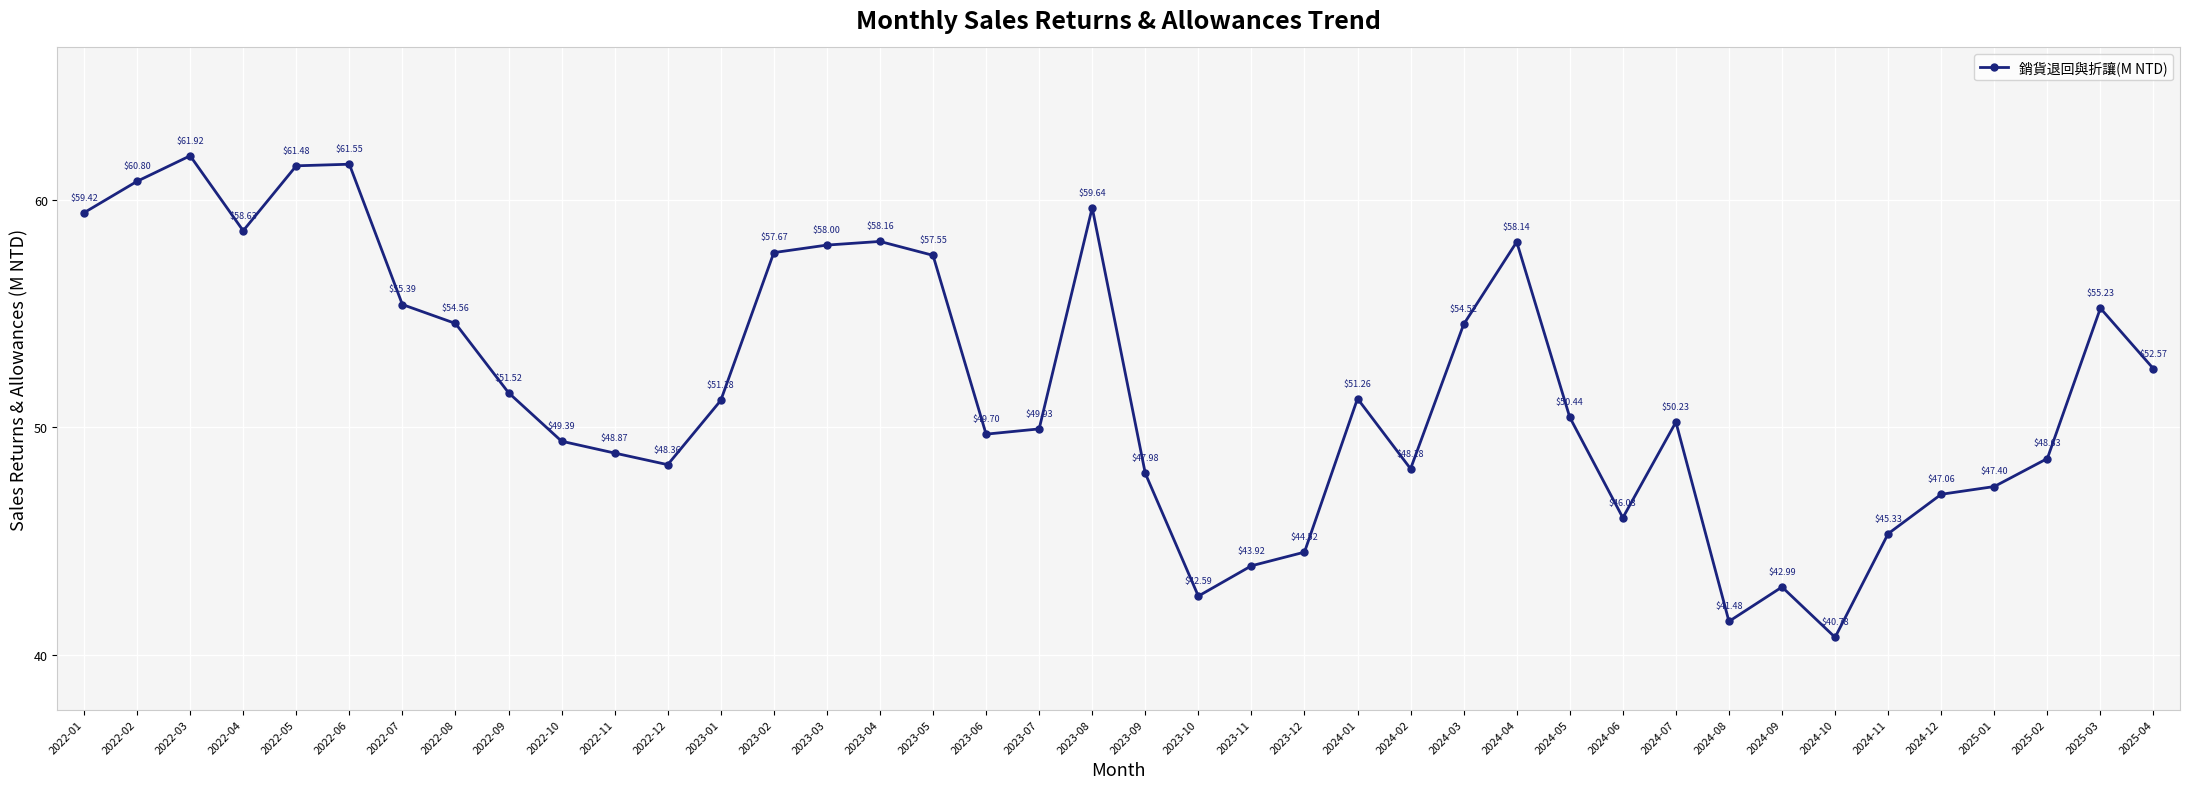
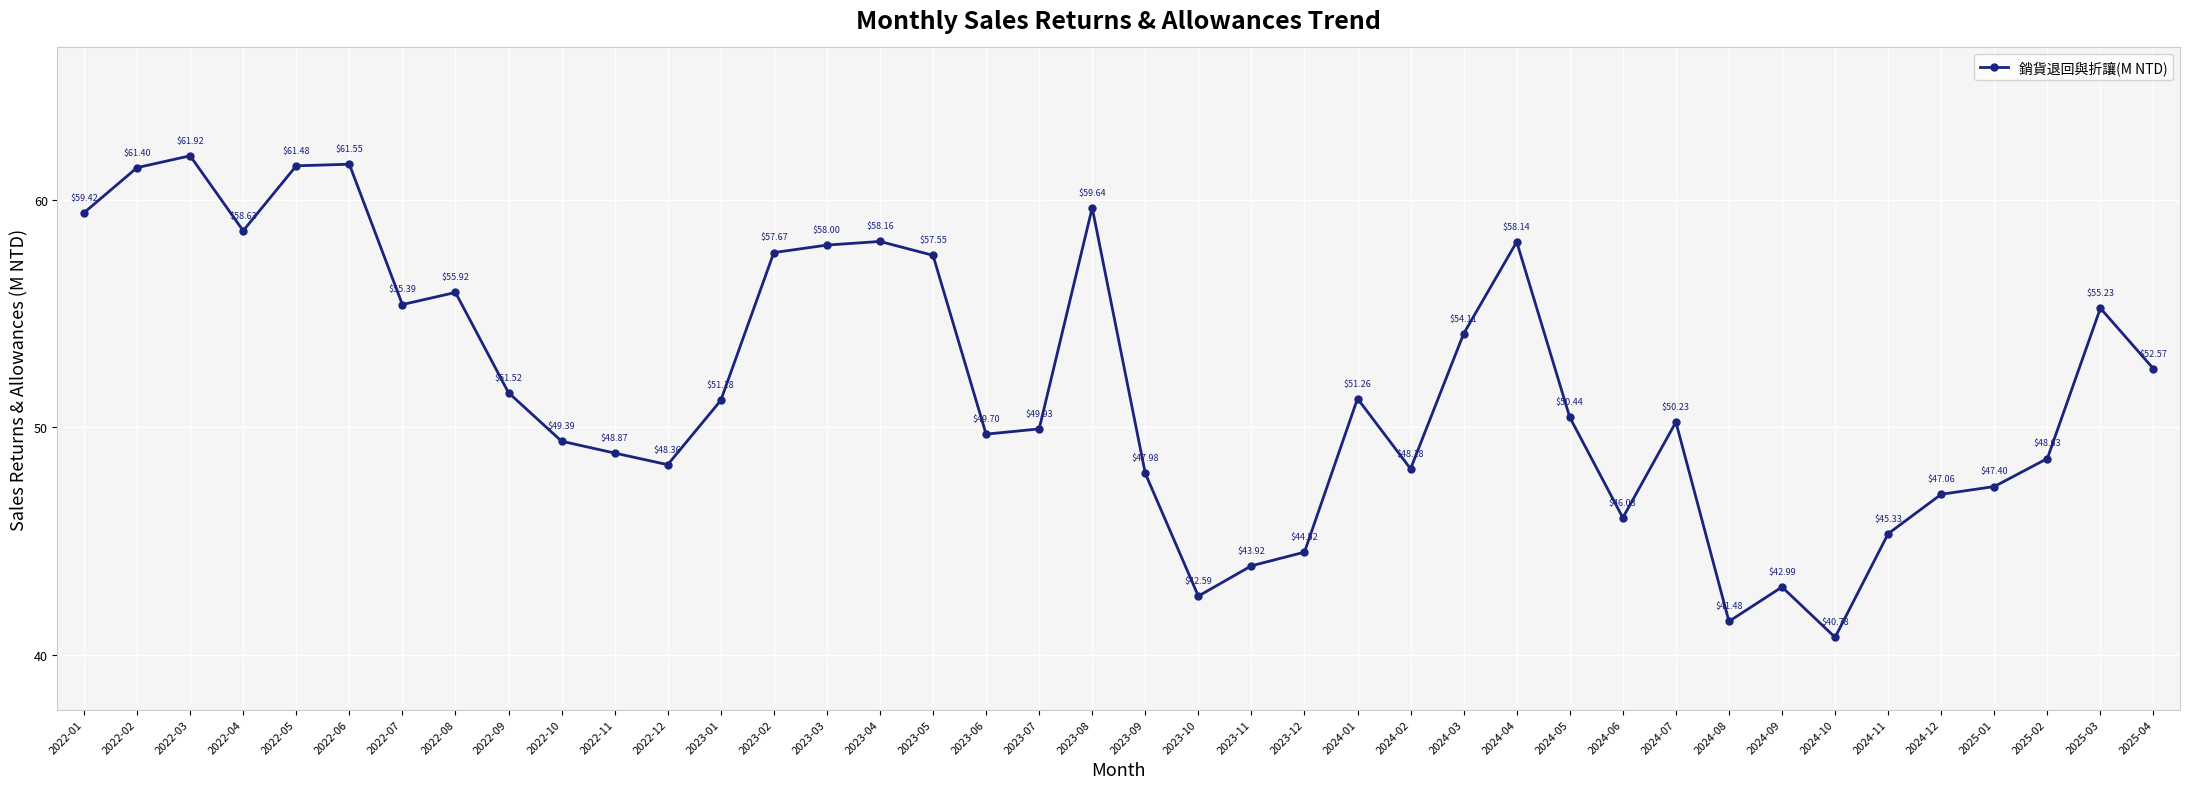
  {
    "2022-01": "$59.42",
-   "2022-02": "$60.80",
+   "2022-02": "$61.40",
    "2022-03": "$61.92",
    "2022-04": "$58.63",
    "2022-05": "$61.48",
    "2022-06": "$61.55",
    "2022-07": "$55.39",
-   "2022-08": "$54.56",
+   "2022-08": "$55.92",
    "2022-09": "$51.52",
    "2022-10": "$49.39",
    "2022-11": "$48.87",
    "2022-12": "$48.36",
    "2023-01": "$51.18",
    "2023-02": "$57.67",
    "2023-03": "$58.00",
    "2023-04": "$58.16",
    "2023-05": "$57.55",
    "2023-06": "$49.70",
    "2023-07": "$49.93",
    "2023-08": "$59.64",
    "2023-09": "$47.98",
    "2023-10": "$42.59",
    "2023-11": "$43.92",
    "2023-12": "$44.52",
    "2024-01": "$51.26",
    "2024-02": "$48.18",
-   "2024-03": "$54.52",
+   "2024-03": "$54.11",
    "2024-04": "$58.14",
    "2024-05": "$50.44",
    "2024-06": "$46.03",
    "2024-07": "$50.23",
    "2024-08": "$41.48",
    "2024-09": "$42.99",
    "2024-10": "$40.78",
    "2024-11": "$45.33",
    "2024-12": "$47.06",
    "2025-01": "$47.40",
    "2025-02": "$48.63",
    "2025-03": "$55.23",
    "2025-04": "$52.57"
  }
